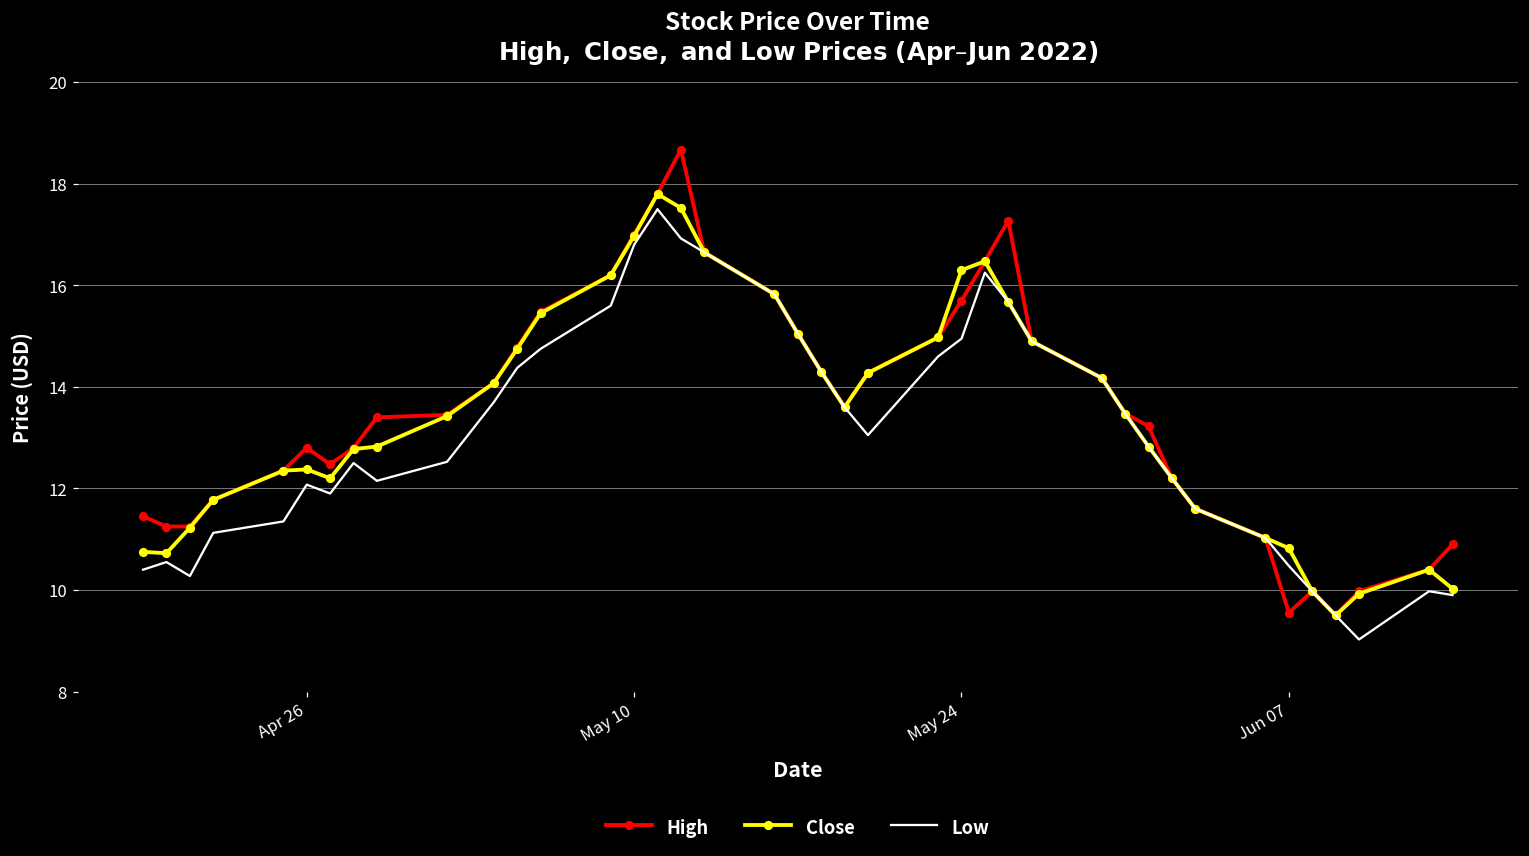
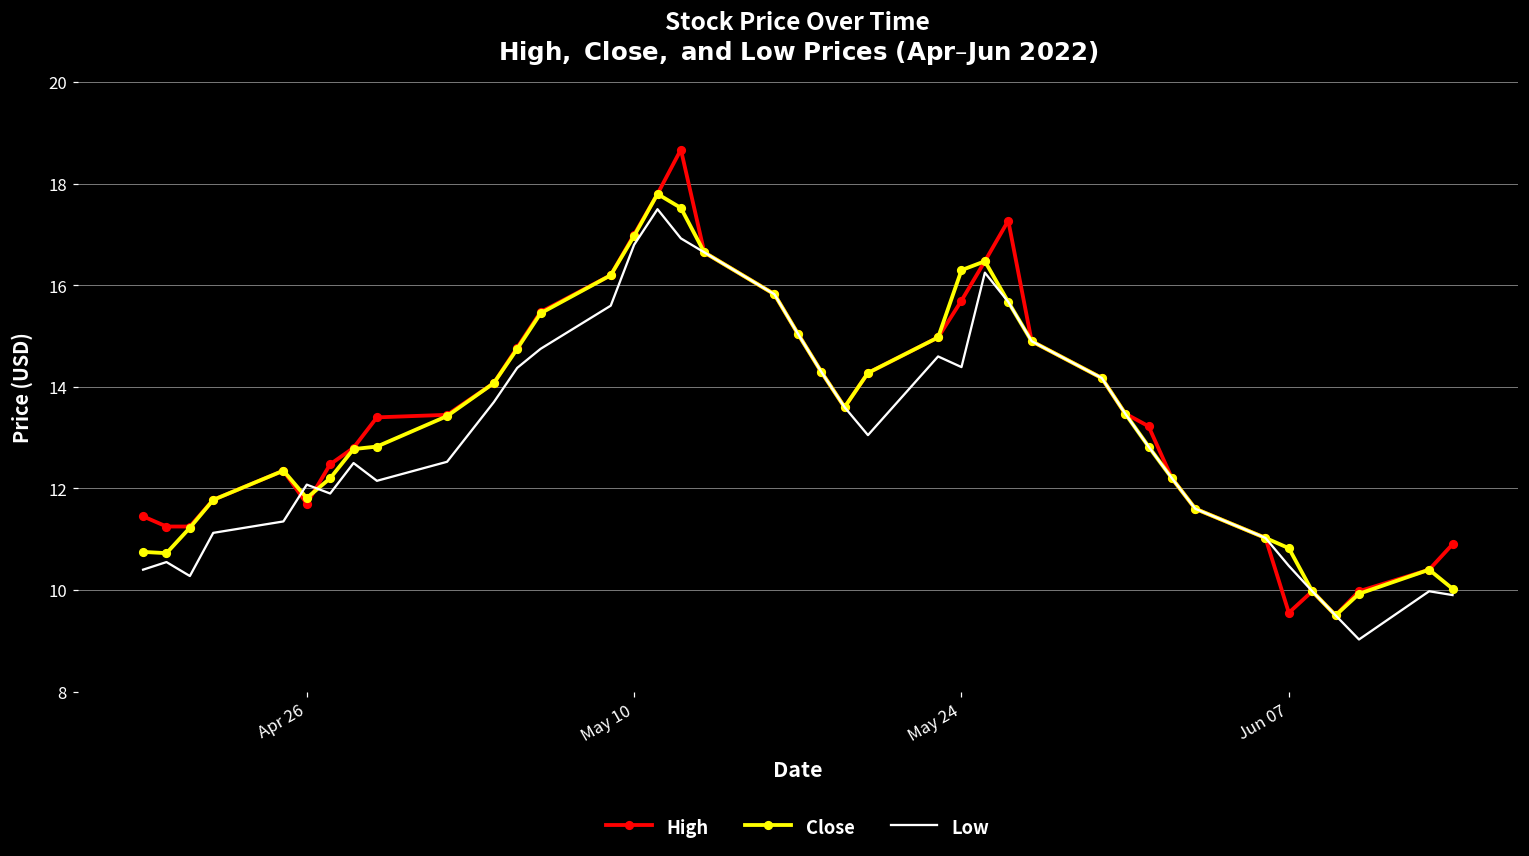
  {
    "High": {
-     "Apr 26": 12.8,
+     "Apr 26": 11.7,
      "May 24": 15.7,
      "Jun 07": 9.6
    },
    "Close": {
-     "Apr 26": 12.4,
+     "Apr 26": 11.8,
      "May 24": 16.3,
      "Jun 07": 10.8
    },
    "Low": {
      "Apr 26": 12.1,
      "May 10": 16.8,
-     "May 24": 15.0,
+     "May 24": 14.4,
      "Jun 07": 10.5
    }
  }
